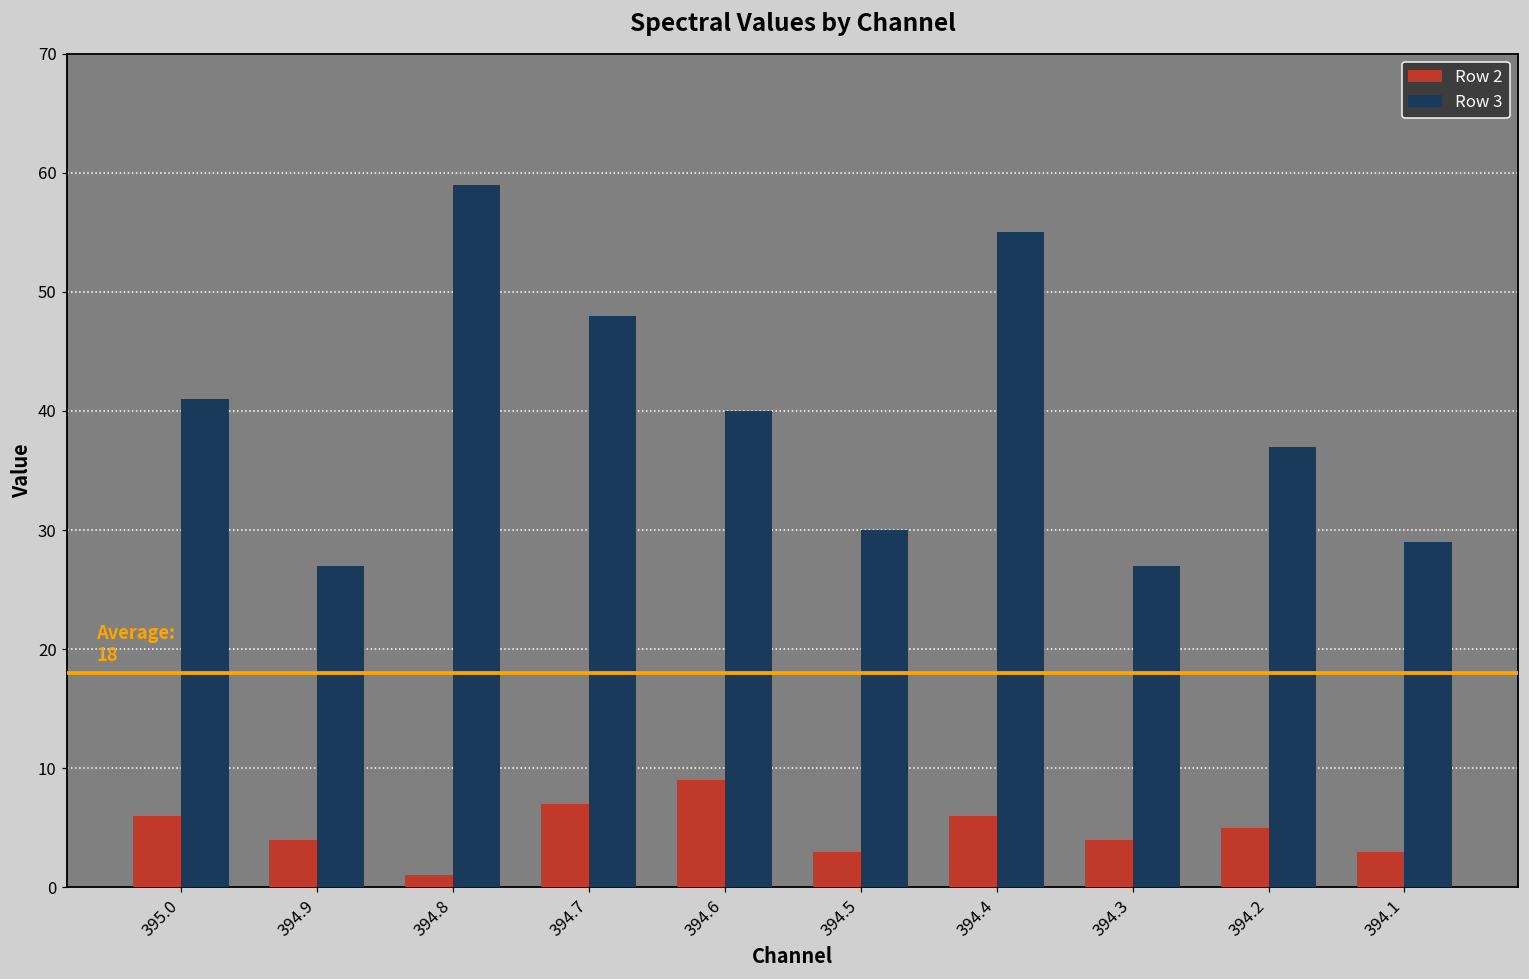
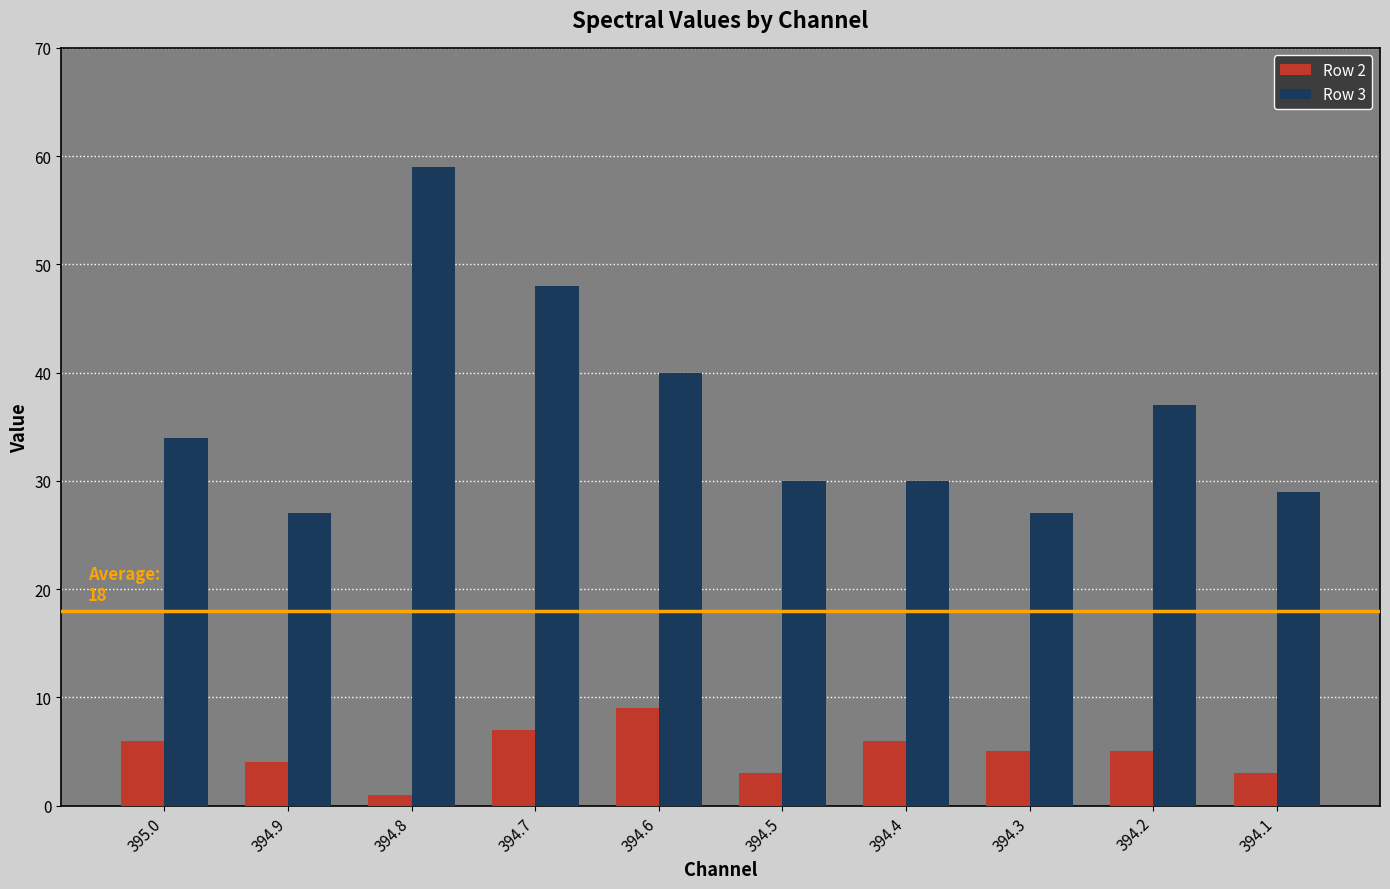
  {
    "Row 2": {
      "395.0": 6,
      "394.9": 4,
      "394.8": 1,
      "394.7": 7,
      "394.6": 9,
      "394.5": 3,
      "394.4": 6,
-     "394.3": 4,
+     "394.3": 5,
      "394.2": 5,
      "394.1": 3
    },
    "Row 3": {
-     "395.0": 41,
+     "395.0": 34,
      "394.9": 27,
      "394.8": 59,
      "394.7": 48,
      "394.6": 40,
      "394.5": 30,
-     "394.4": 55,
+     "394.4": 30,
      "394.3": 27,
      "394.2": 37,
      "394.1": 29
    }
  }
